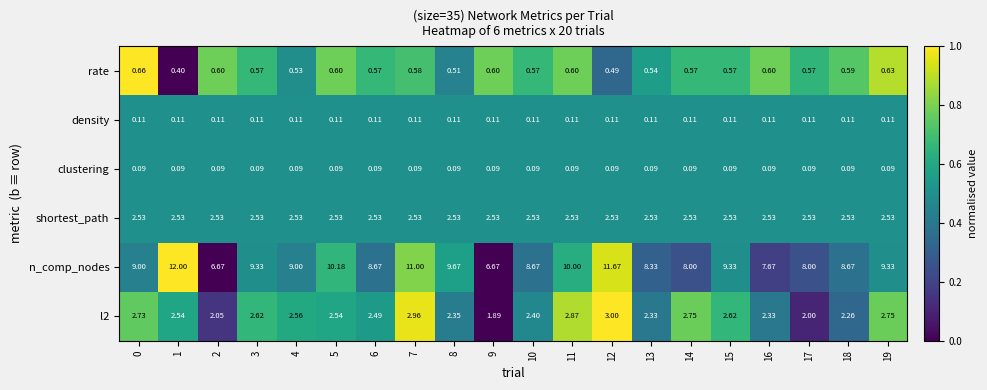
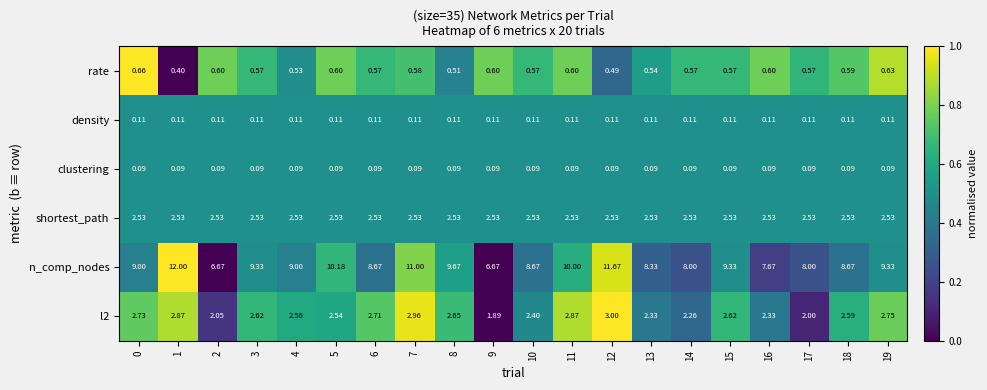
  {
    "rate": {
      "0": 0.66,
      "1": 0.40,
      "2": 0.60,
      "3": 0.57,
      "4": 0.53,
      "5": 0.60,
      "6": 0.57,
      "7": 0.58,
      "8": 0.51,
      "9": 0.60,
      "10": 0.57,
      "11": 0.60,
      "12": 0.49,
      "13": 0.54,
      "14": 0.57,
      "15": 0.57,
      "16": 0.60,
      "17": 0.57,
      "18": 0.59,
      "19": 0.63
    },
    "density": {
      "0": 0.11,
      "1": 0.11,
      "2": 0.11,
      "3": 0.11,
      "4": 0.11,
      "5": 0.11,
      "6": 0.11,
      "7": 0.11,
      "8": 0.11,
      "9": 0.11,
      "10": 0.11,
      "11": 0.11,
      "12": 0.11,
      "13": 0.11,
      "14": 0.11,
      "15": 0.11,
      "16": 0.11,
      "17": 0.11,
      "18": 0.11,
      "19": 0.11
    },
    "clustering": {
      "0": 0.09,
      "1": 0.09,
      "2": 0.09,
      "3": 0.09,
      "4": 0.09,
      "5": 0.09,
      "6": 0.09,
      "7": 0.09,
      "8": 0.09,
      "9": 0.09,
      "10": 0.09,
      "11": 0.09,
      "12": 0.09,
      "13": 0.09,
      "14": 0.09,
      "15": 0.09,
      "16": 0.09,
      "17": 0.09,
      "18": 0.09,
      "19": 0.09
    },
    "shortest_path": {
      "0": 2.53,
      "1": 2.53,
      "2": 2.53,
      "3": 2.53,
      "4": 2.53,
      "5": 2.53,
      "6": 2.53,
      "7": 2.53,
      "8": 2.53,
      "9": 2.53,
      "10": 2.53,
      "11": 2.53,
      "12": 2.53,
      "13": 2.53,
      "14": 2.53,
      "15": 2.53,
      "16": 2.53,
      "17": 2.53,
      "18": 2.53,
      "19": 2.53
    },
    "n_comp_nodes": {
      "0": 9.00,
      "1": 12.00,
      "2": 6.67,
      "3": 9.33,
      "4": 9.00,
      "5": 10.18,
      "6": 8.67,
      "7": 11.00,
      "8": 9.67,
      "9": 6.67,
      "10": 8.67,
      "11": 10.00,
      "12": 11.67,
      "13": 8.33,
      "14": 8.00,
      "15": 9.33,
      "16": 7.67,
      "17": 8.00,
      "18": 8.67,
      "19": 9.33
    },
    "l2": {
      "0": 2.73,
-     "1": 2.54,
+     "1": 2.87,
      "2": 2.05,
      "3": 2.62,
      "4": 2.56,
      "5": 2.54,
-     "6": 2.49,
+     "6": 2.71,
      "7": 2.96,
-     "8": 2.35,
+     "8": 2.65,
      "9": 1.89,
      "10": 2.40,
      "11": 2.87,
      "12": 3.00,
      "13": 2.33,
-     "14": 2.75,
+     "14": 2.26,
      "15": 2.62,
      "16": 2.33,
      "17": 2.00,
-     "18": 2.26,
+     "18": 2.59,
      "19": 2.75
    }
  }
